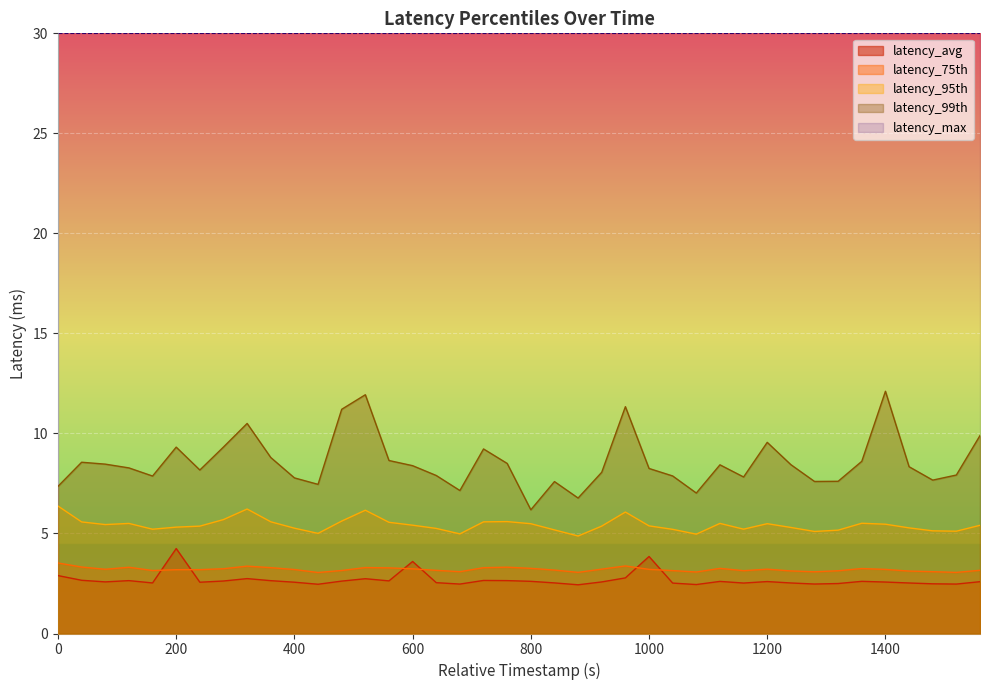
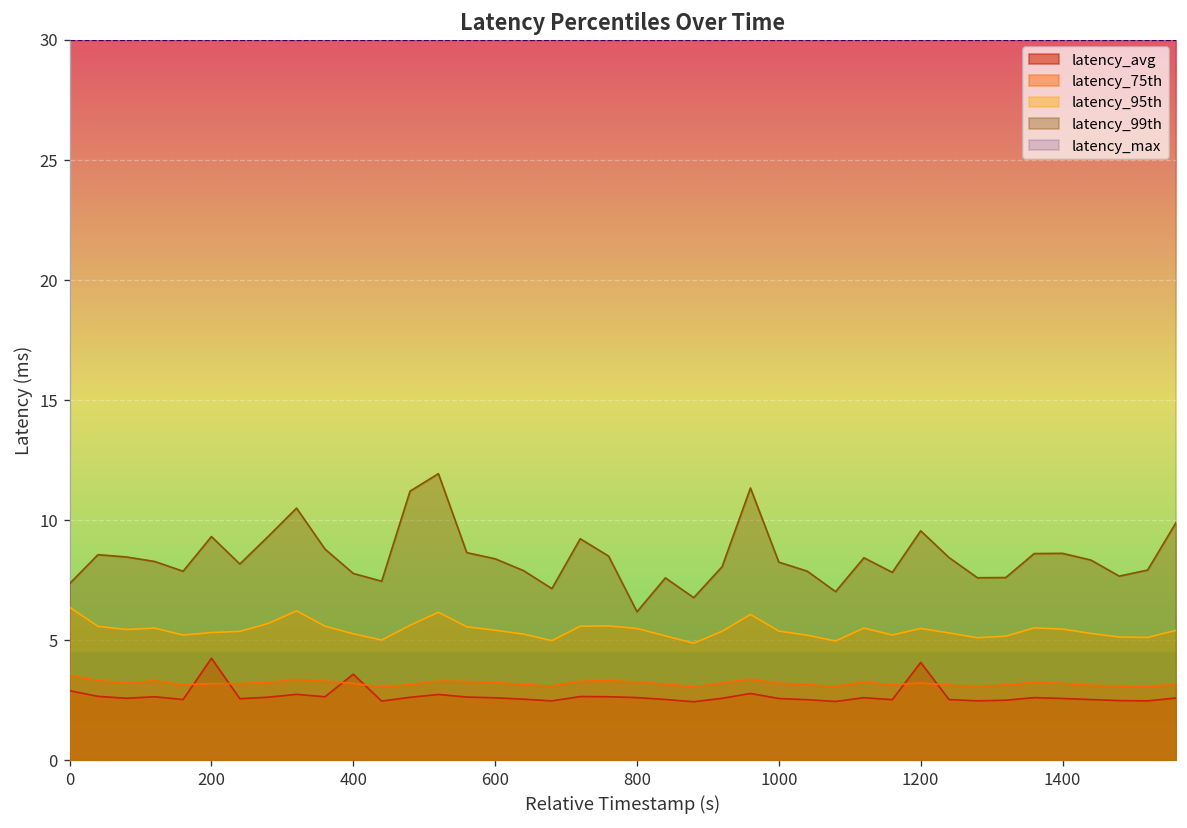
  {
    "latency_avg": {
      "0": 2.9,
      "200": 4.2,
-     "400": 2.6,
-     "600": 3.6,
+     "400": 3.6,
+     "600": 2.6,
      "800": 2.6,
-     "1000": 3.9,
-     "1200": 2.6,
+     "1000": 2.6,
+     "1200": 4.1,
      "1400": 2.6
    },
    "latency_99th": {
      "0": 7.4,
      "200": 9.3,
      "400": 7.8,
      "600": 8.4,
      "800": 6.2,
      "1000": 8.3,
      "1200": 9.6,
-     "1400": 12.1
+     "1400": 8.6
    },
    "latency_max": {
      "0": 30.0,
      "200": 30.0,
      "400": 30.0,
      "600": 30.0,
      "800": 30.0,
      "1000": 30.0,
      "1200": 30.0,
      "1400": 30.0
    }
  }
